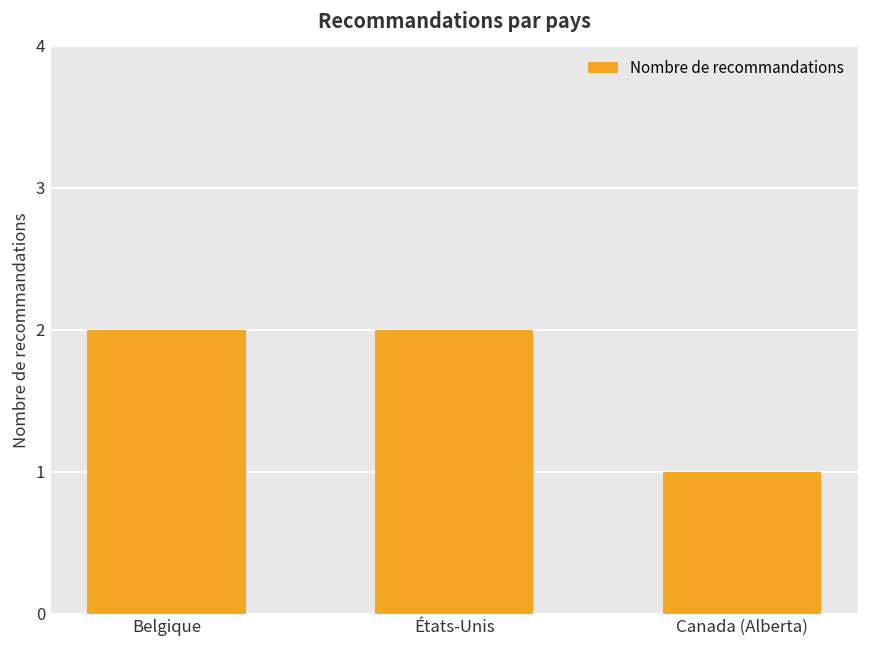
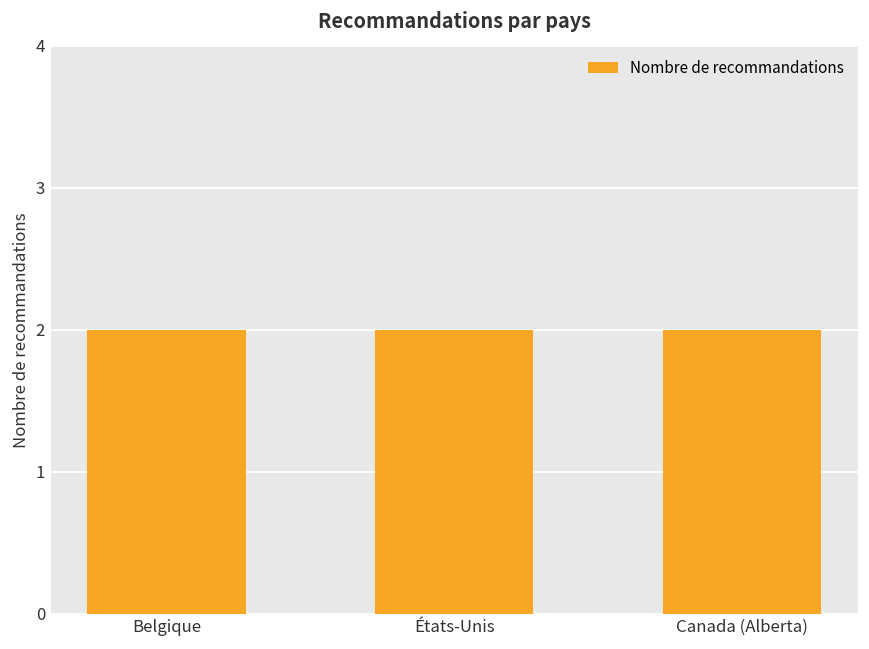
  {
    "Belgique": 2,
    "États-Unis": 2,
-   "Canada (Alberta)": 1
+   "Canada (Alberta)": 2
  }
